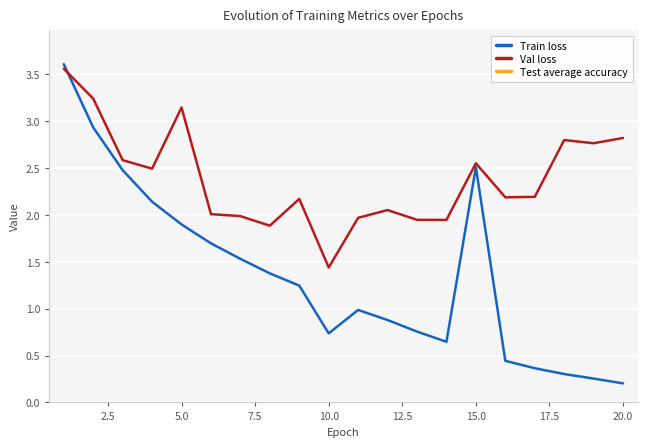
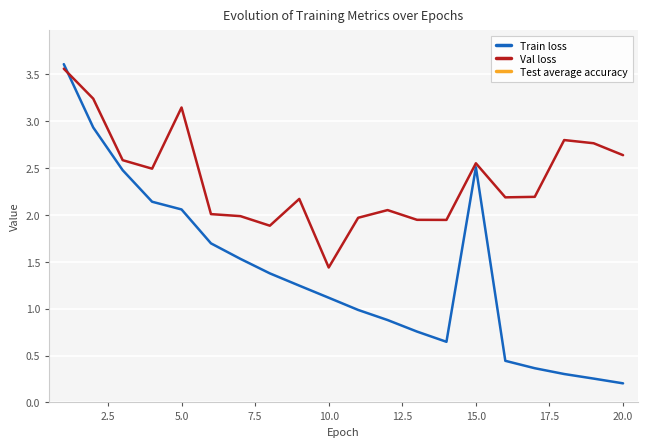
  {
    "Train loss": {
-     "5.0": 1.9,
-     "10.0": 0.7,
+     "5.0": 2.1,
+     "10.0": 1.1,
      "15.0": 2.5,
      "20.0": 0.2
    },
    "Val loss": {
      "5.0": 3.1,
      "10.0": 1.4,
      "15.0": 2.6,
-     "20.0": 2.8
+     "20.0": 2.6
    }
  }
